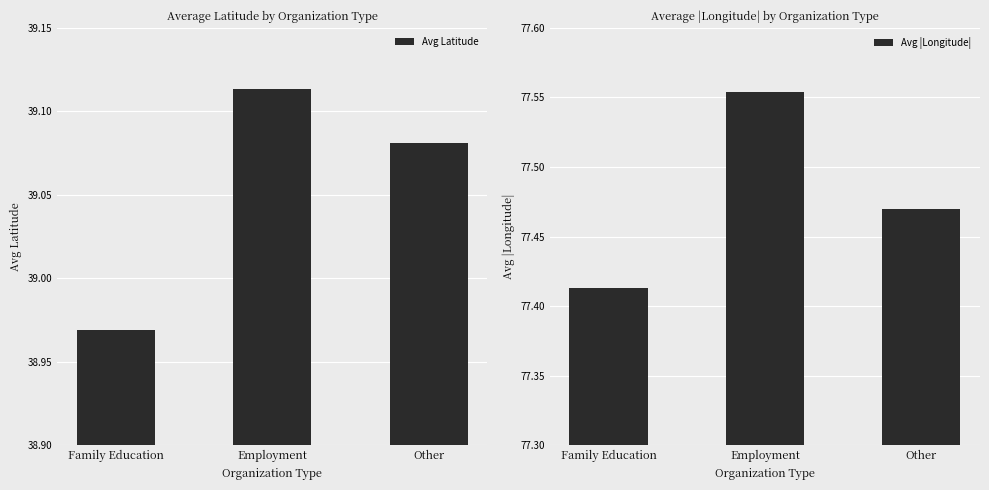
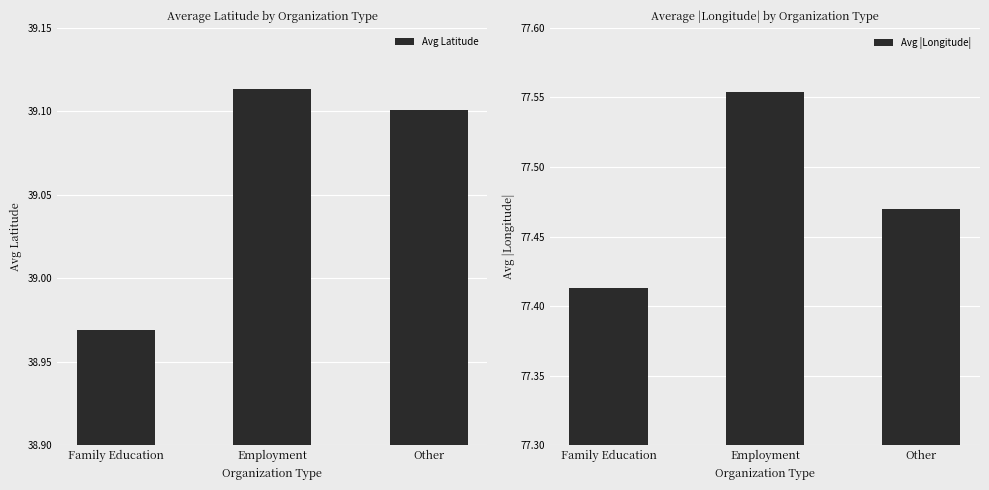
  {
    "Average Latitude by Organization Type": {
      "Family Education": 38.969,
      "Employment": 39.114,
-     "Other": 39.081
+     "Other": 39.101
    },
    "Average |Longitude| by Organization Type": {
      "Family Education": 77.413,
      "Employment": 77.554,
      "Other": 77.470
    }
  }
